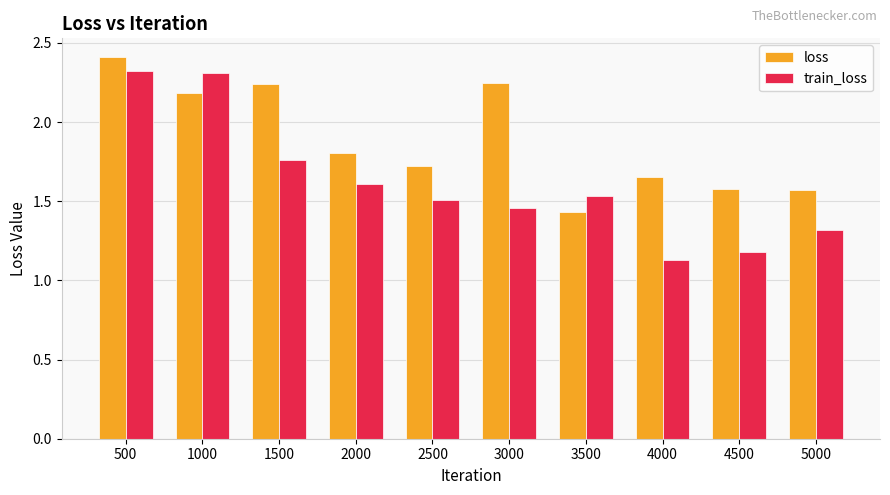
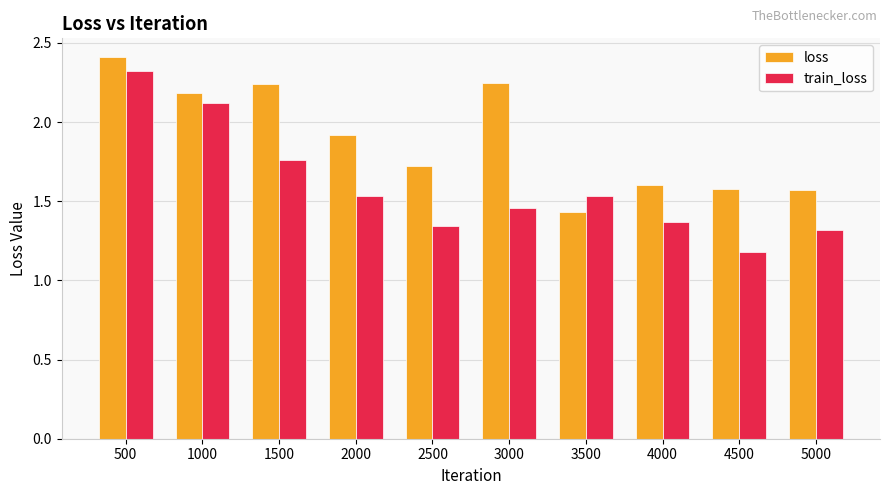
  {
    "loss": {
      "500": 2.41,
      "1000": 2.18,
      "1500": 2.24,
-     "2000": 1.80,
+     "2000": 1.92,
      "2500": 1.72,
      "3000": 2.24,
      "3500": 1.43,
-     "4000": 1.65,
+     "4000": 1.60,
      "4500": 1.58,
      "5000": 1.57
    },
    "train_loss": {
      "500": 2.32,
-     "1000": 2.31,
+     "1000": 2.12,
      "1500": 1.76,
-     "2000": 1.61,
-     "2500": 1.51,
+     "2000": 1.53,
+     "2500": 1.34,
      "3000": 1.46,
      "3500": 1.53,
-     "4000": 1.13,
+     "4000": 1.37,
      "4500": 1.18,
      "5000": 1.32
    }
  }
